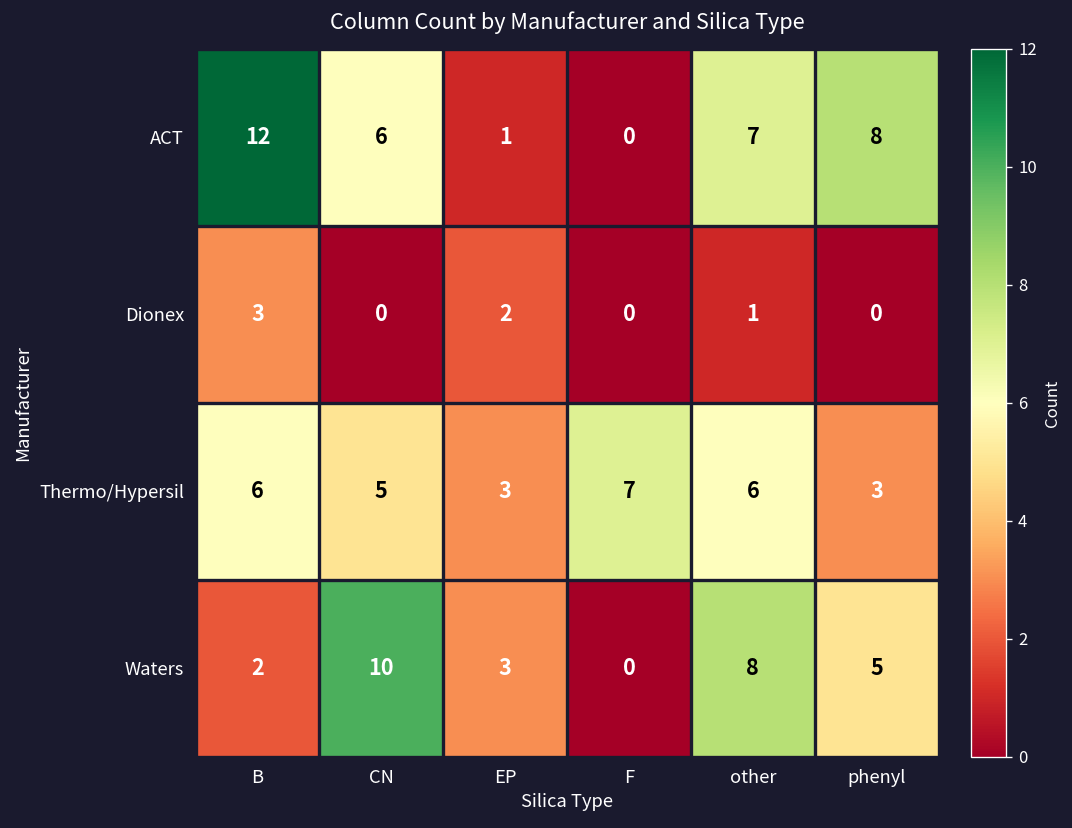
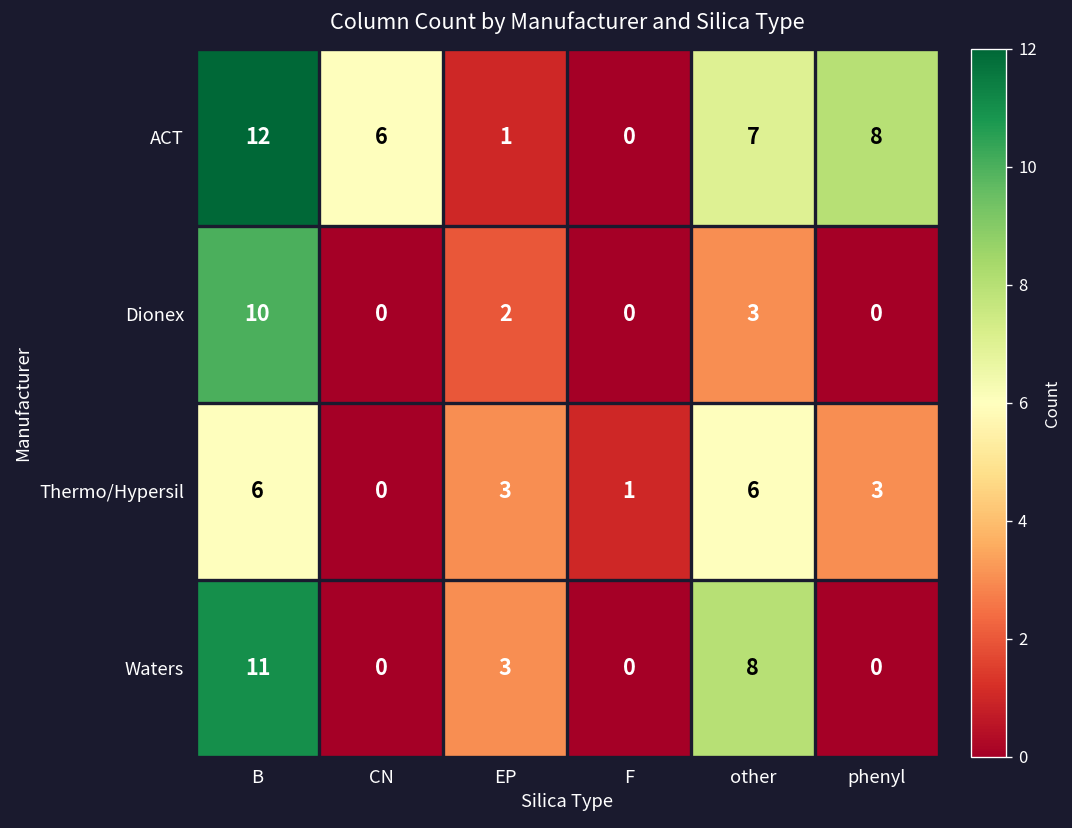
  {
    "ACT": {
      "B": 12,
      "CN": 6,
      "EP": 1,
      "F": 0,
      "other": 7,
      "phenyl": 8
    },
    "Dionex": {
-     "B": 3,
+     "B": 10,
      "CN": 0,
      "EP": 2,
      "F": 0,
-     "other": 1,
+     "other": 3,
      "phenyl": 0
    },
    "Thermo/Hypersil": {
      "B": 6,
-     "CN": 5,
+     "CN": 0,
      "EP": 3,
-     "F": 7,
+     "F": 1,
      "other": 6,
      "phenyl": 3
    },
    "Waters": {
-     "B": 2,
-     "CN": 10,
+     "B": 11,
+     "CN": 0,
      "EP": 3,
      "F": 0,
      "other": 8,
-     "phenyl": 5
+     "phenyl": 0
    }
  }
